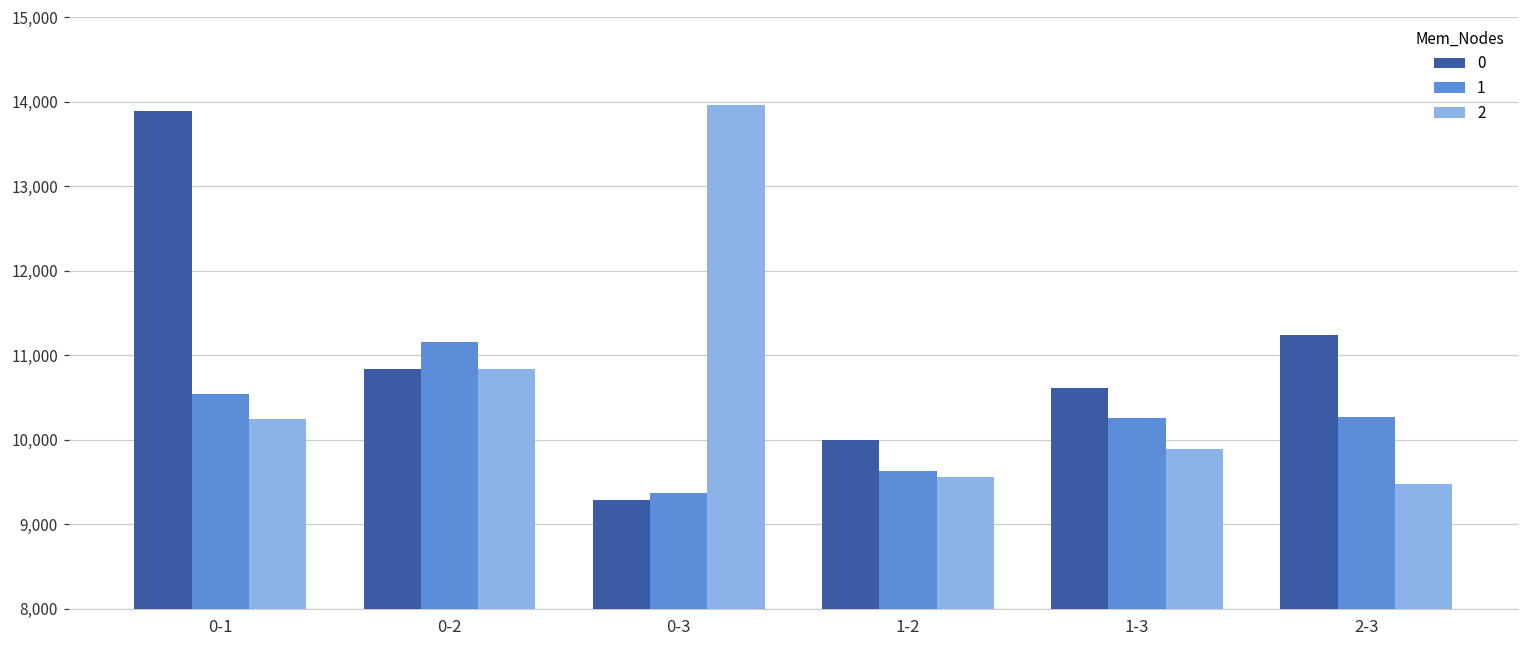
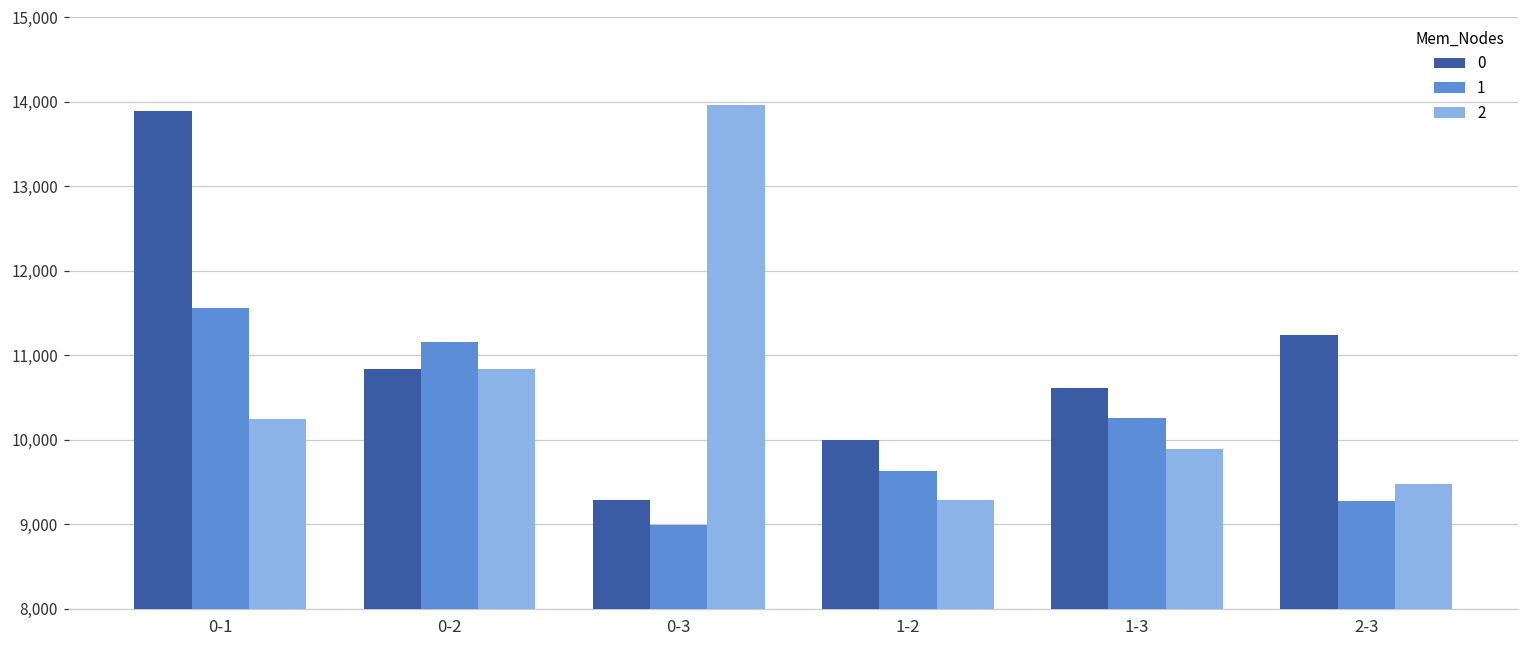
  {
    "0": {
      "0-1": "13,900",
      "0-2": "10,800",
      "0-3": "9,300",
      "1-2": "10,000",
      "1-3": "10,600",
      "2-3": "11,200"
    },
    "1": {
-     "0-1": "10,500",
+     "0-1": "11,600",
      "0-2": "11,200",
-     "0-3": "9,400",
+     "0-3": "9,000",
      "1-2": "9,600",
      "1-3": "10,300",
-     "2-3": "10,300"
+     "2-3": "9,300"
    },
    "2": {
      "0-1": "10,200",
      "0-2": "10,800",
      "0-3": "14,000",
-     "1-2": "9,600",
+     "1-2": "9,300",
      "1-3": "9,900",
      "2-3": "9,500"
    }
  }
